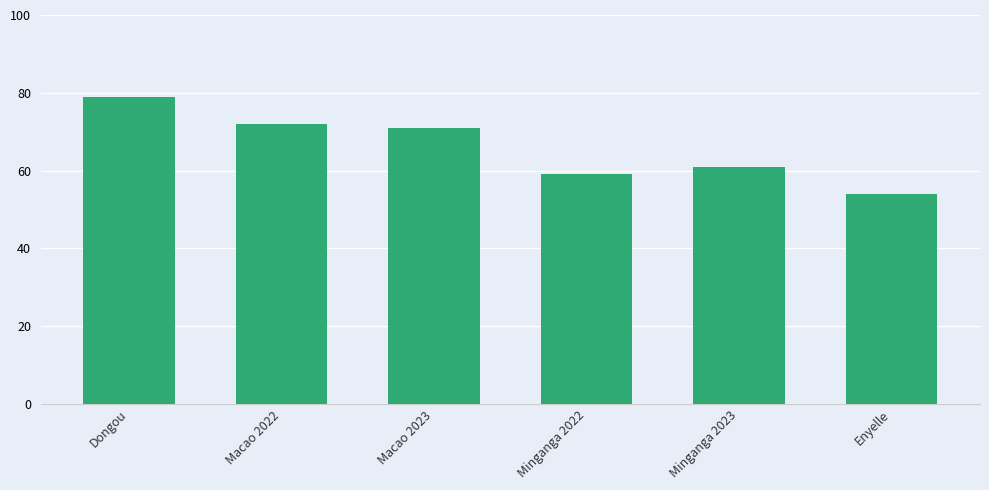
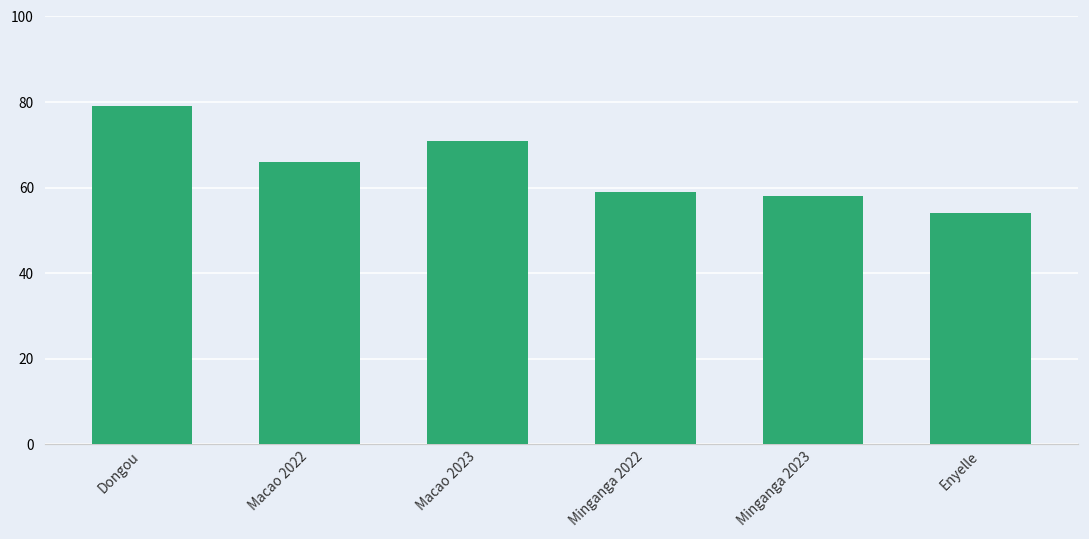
  {
    "Dongou": 79,
-   "Macao 2022": 72,
+   "Macao 2022": 66,
    "Macao 2023": 71,
    "Minganga 2022": 59,
-   "Minganga 2023": 61,
+   "Minganga 2023": 58,
    "Enyelle": 54
  }
